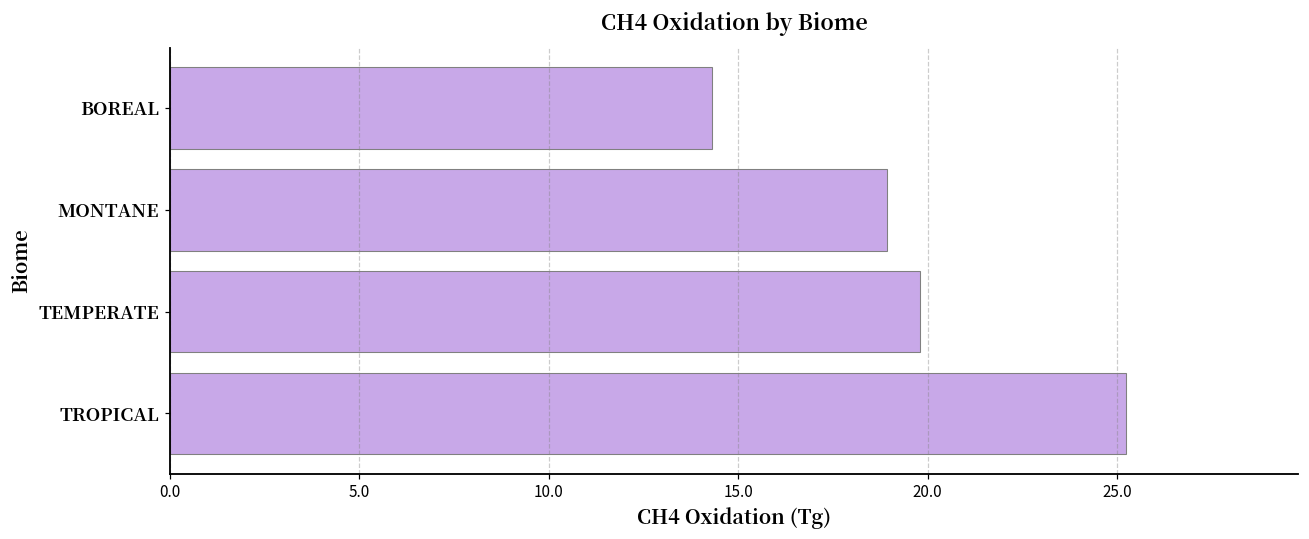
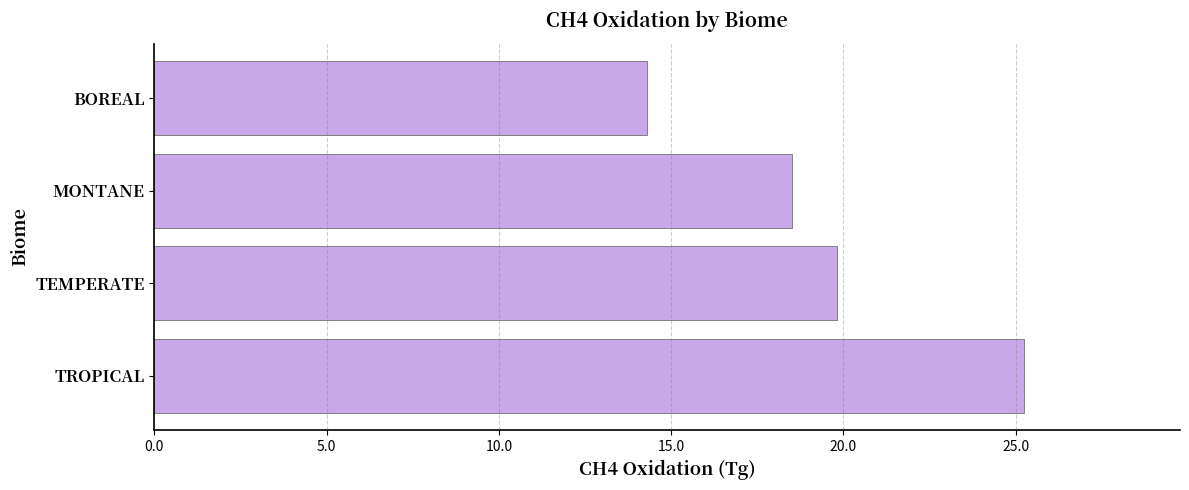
  {
    "BOREAL": 14.3,
-   "MONTANE": 18.9,
+   "MONTANE": 18.5,
    "TEMPERATE": 19.8,
    "TROPICAL": 25.2
  }
